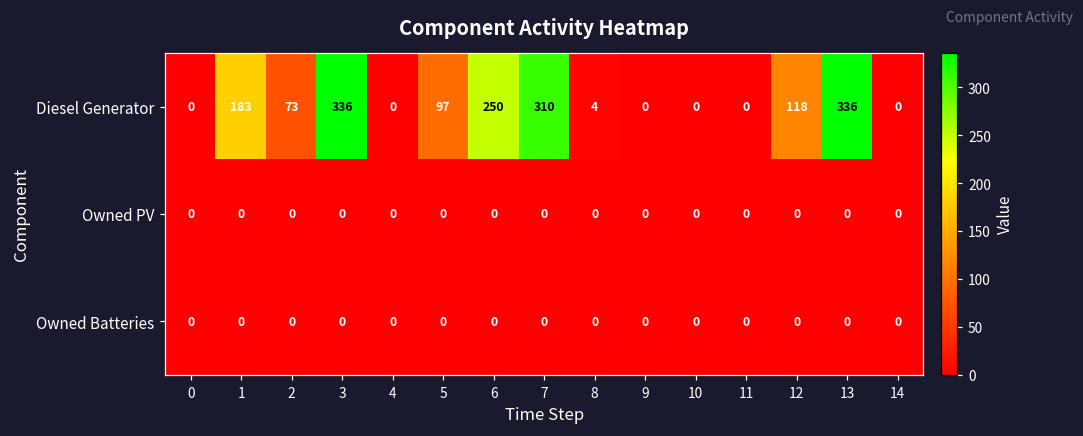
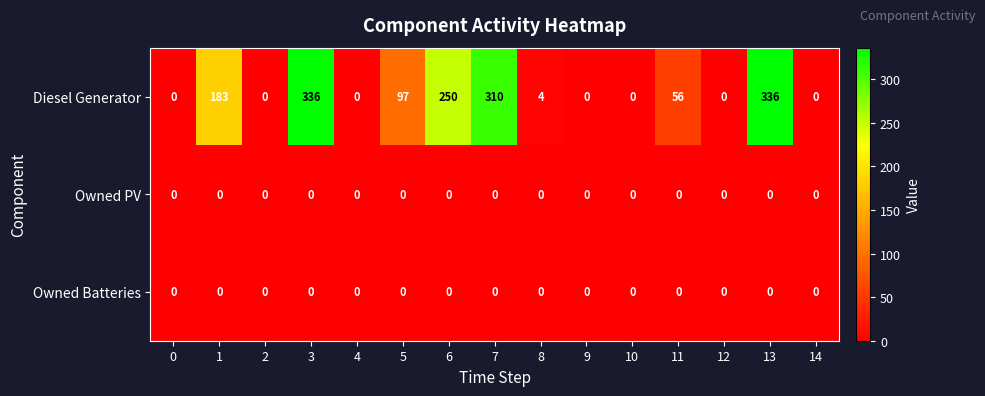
  {
    "Diesel Generator": {
      "0": 0,
      "1": 183,
-     "2": 73,
+     "2": 0,
      "3": 336,
      "4": 0,
      "5": 97,
      "6": 250,
      "7": 310,
      "8": 4,
      "9": 0,
      "10": 0,
-     "11": 0,
-     "12": 118,
+     "11": 56,
+     "12": 0,
      "13": 336,
      "14": 0
    },
    "Owned PV": {
      "0": 0,
      "1": 0,
      "2": 0,
      "3": 0,
      "4": 0,
      "5": 0,
      "6": 0,
      "7": 0,
      "8": 0,
      "9": 0,
      "10": 0,
      "11": 0,
      "12": 0,
      "13": 0,
      "14": 0
    },
    "Owned Batteries": {
      "0": 0,
      "1": 0,
      "2": 0,
      "3": 0,
      "4": 0,
      "5": 0,
      "6": 0,
      "7": 0,
      "8": 0,
      "9": 0,
      "10": 0,
      "11": 0,
      "12": 0,
      "13": 0,
      "14": 0
    }
  }
